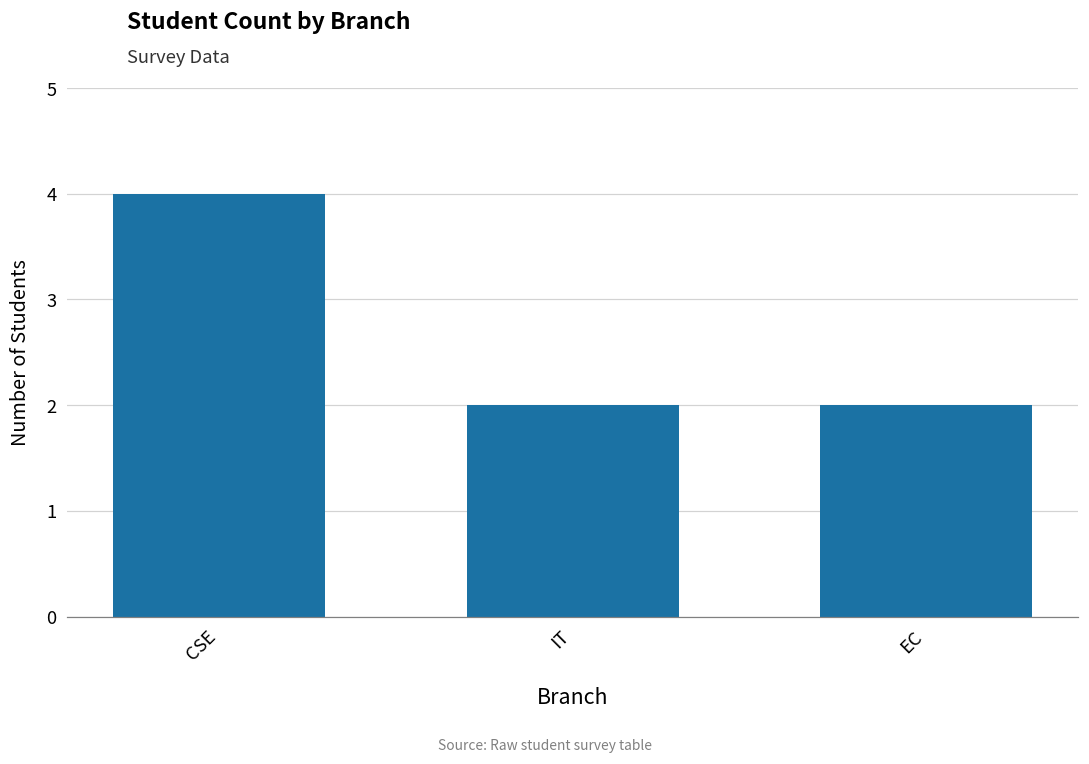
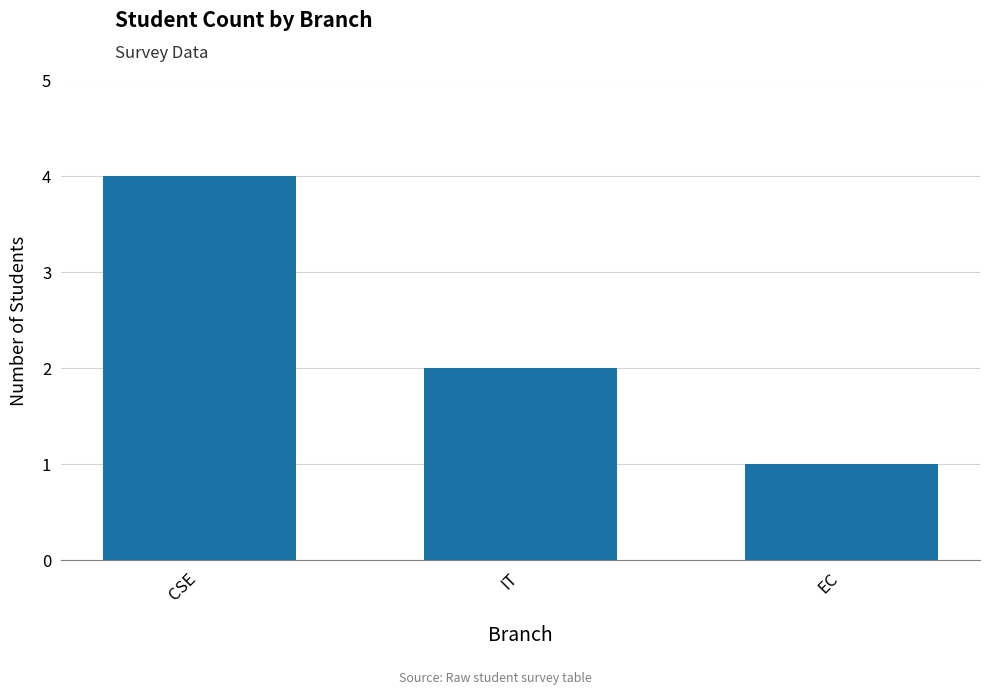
  {
    "CSE": 4,
    "IT": 2,
-   "EC": 2
+   "EC": 1
  }
